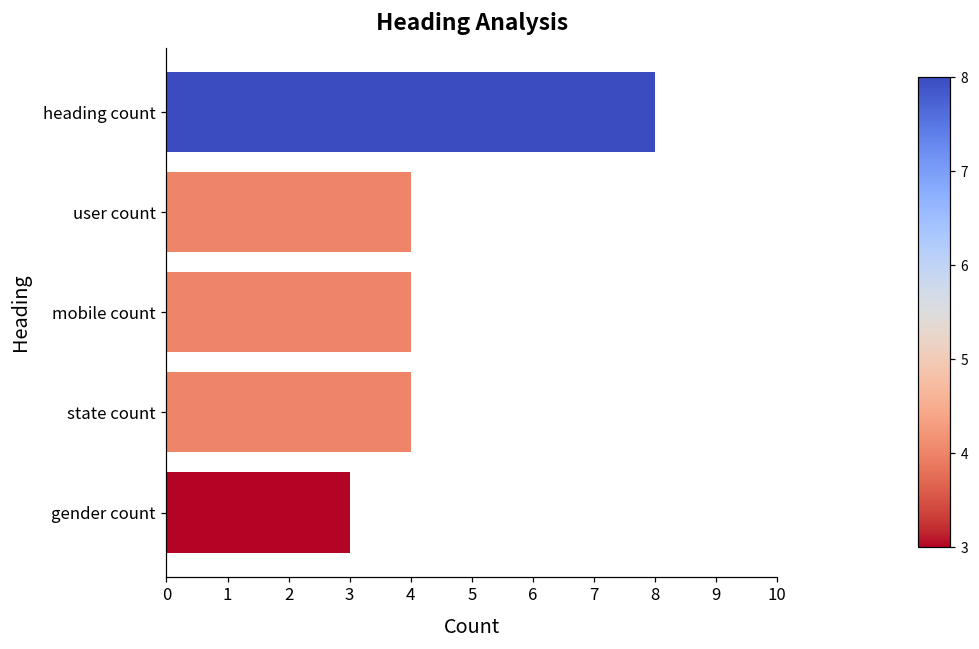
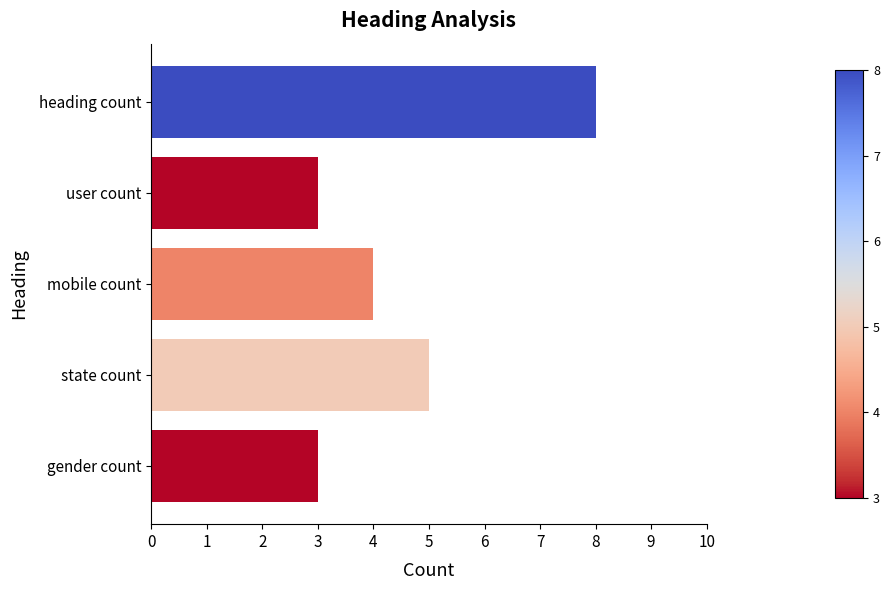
  {
    "heading count": 8,
-   "user count": 4,
+   "user count": 3,
    "mobile count": 4,
-   "state count": 4,
+   "state count": 5,
    "gender count": 3
  }
